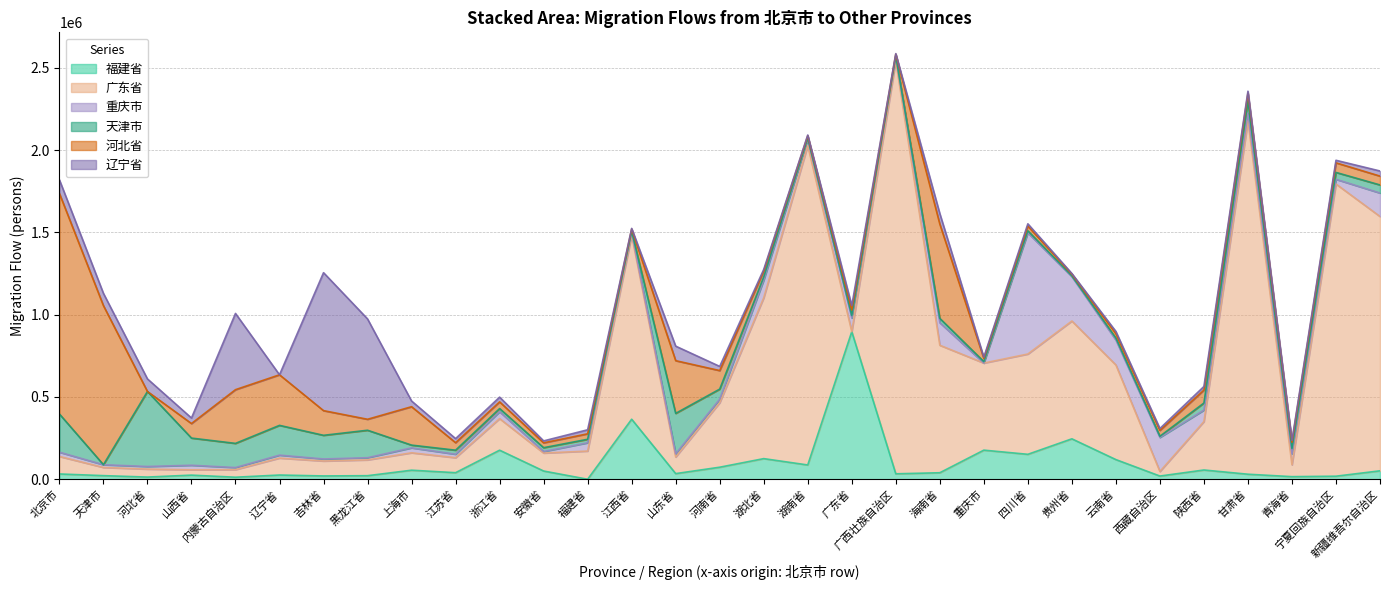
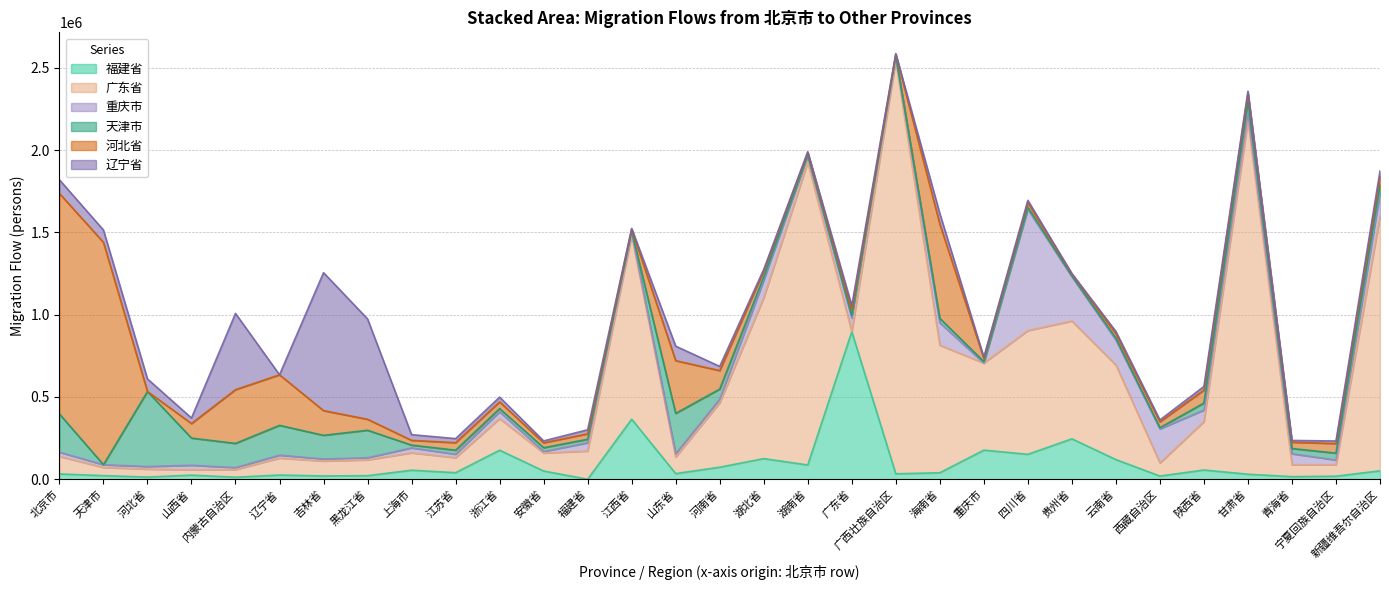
  {
    "广东省": {
      "北京市": 110000,
      "天津市": 50000,
      "河北省": 50000,
      "山西省": 30000,
      "辽宁省": 100000,
      "上海市": 110000,
      "江苏省": 90000,
      "浙江省": 190000,
      "福建省": 170000,
      "江西省": 1120000,
      "山东省": 100000,
      "河南省": 390000,
      "湖北省": 980000,
-     "湖南省": 1940000,
+     "湖南省": 1840000,
      "广西壮族自治区": 2510000,
      "海南省": 780000,
-     "四川省": 610000,
+     "四川省": 750000,
      "贵州省": 720000,
      "云南省": 580000,
-     "西藏自治区": 30000,
+     "西藏自治区": 80000,
      "陕西省": 290000,
      "甘肃省": 2150000,
      "青海省": 70000,
-     "宁夏回族自治区": 1780000,
+     "宁夏回族自治区": 70000,
      "新疆维吾尔自治区": 1550000
    },
    "河北省": {
      "北京市": 1340000,
-     "天津市": 970000,
+     "天津市": 1350000,
      "山西省": 90000,
      "内蒙古自治区": 330000,
      "吉林省": 150000,
      "黑龙江省": 70000,
-     "上海市": 230000,
+     "上海市": 30000,
      "江苏省": 50000,
      "浙江省": 40000,
      "福建省": 30000,
      "山东省": 320000,
      "河南省": 110000,
      "广东省": 30000,
      "海南省": 570000,
      "陕西省": 80000,
      "新疆维吾尔自治区": 50000
    }
  }
